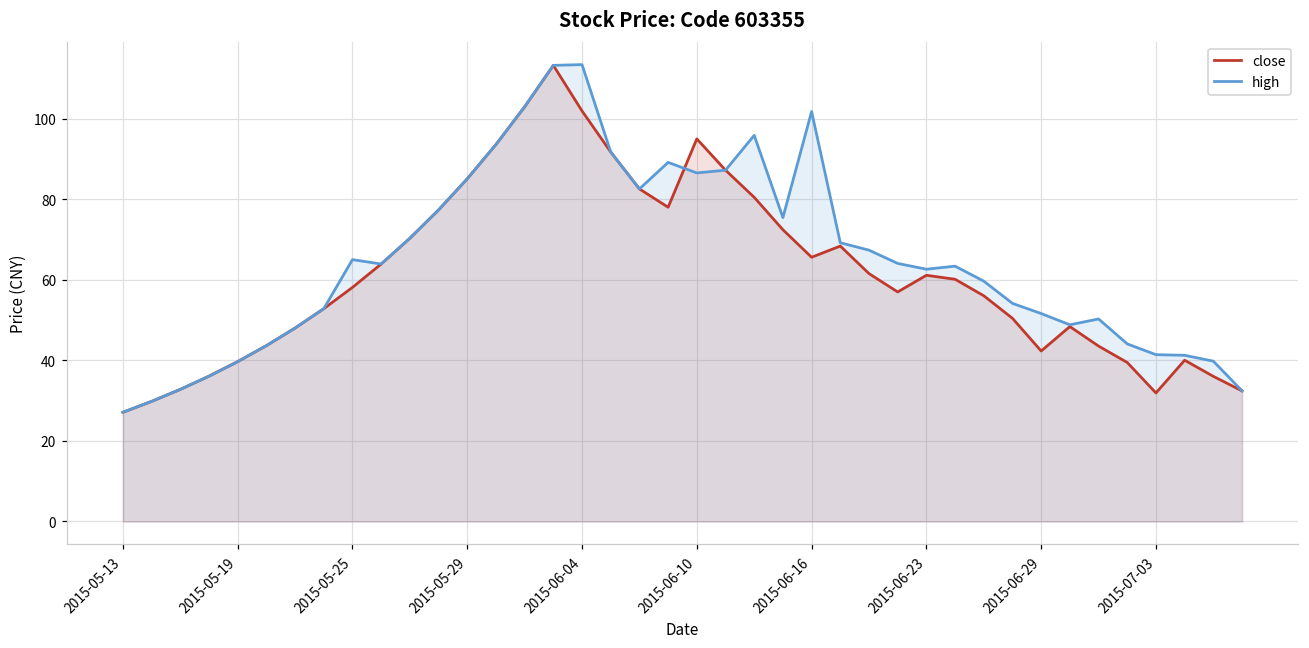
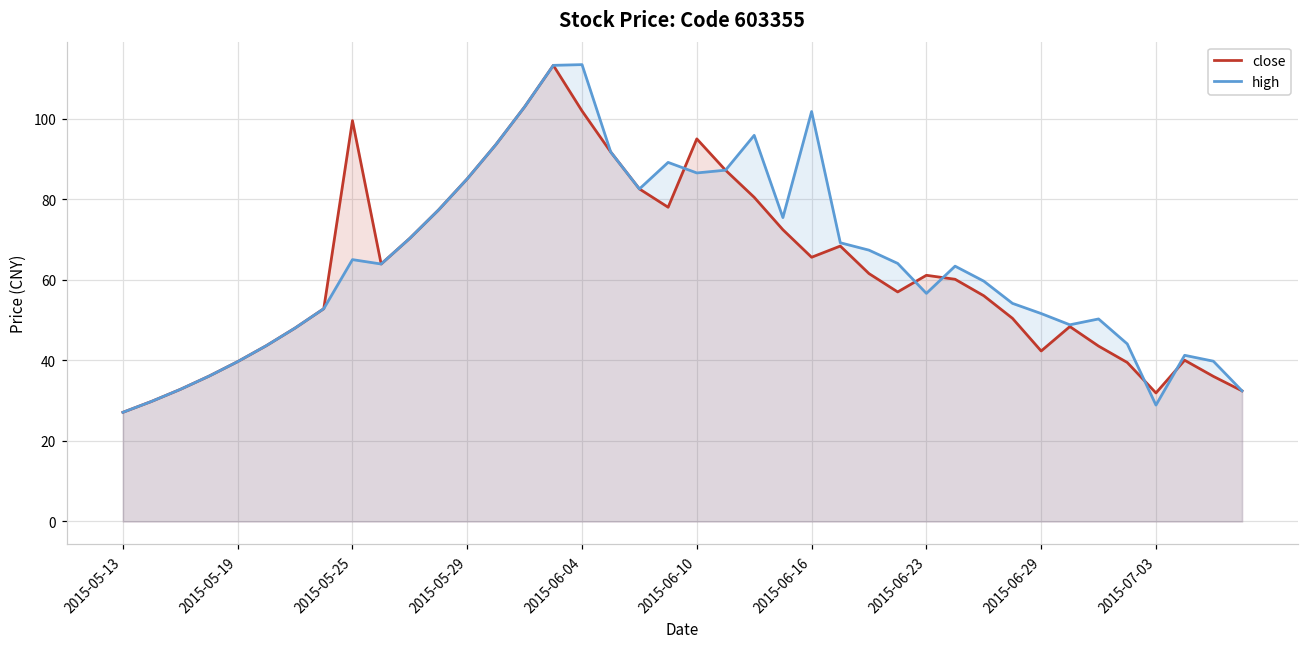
  {
    "close": {
-     "2015-05-25": 58,
+     "2015-05-25": 100,
      "2015-06-04": 102,
      "2015-06-10": 95,
      "2015-06-16": 66,
      "2015-06-23": 61,
      "2015-06-29": 42,
      "2015-07-03": 32
    },
    "high": {
      "2015-05-25": 65,
      "2015-06-04": 113,
      "2015-06-10": 87,
      "2015-06-16": 102,
-     "2015-06-23": 63,
+     "2015-06-23": 57,
      "2015-06-29": 52,
-     "2015-07-03": 41
+     "2015-07-03": 29
    }
  }
